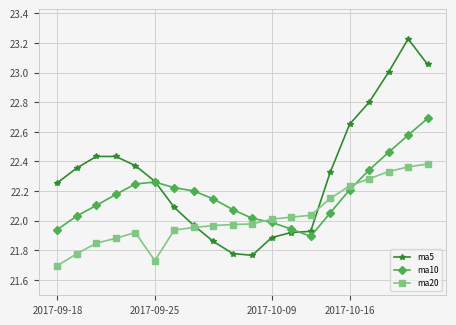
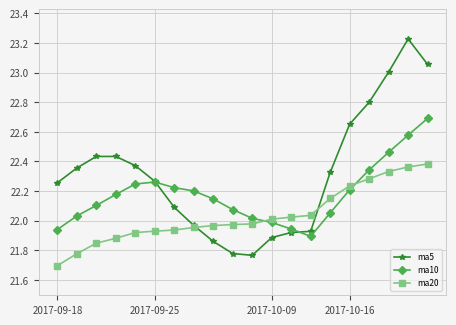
  {
    "ma20": {
      "2017-09-18": 21.70,
-     "2017-09-25": 21.73,
+     "2017-09-25": 21.93,
      "2017-10-16": 22.24
    }
  }
